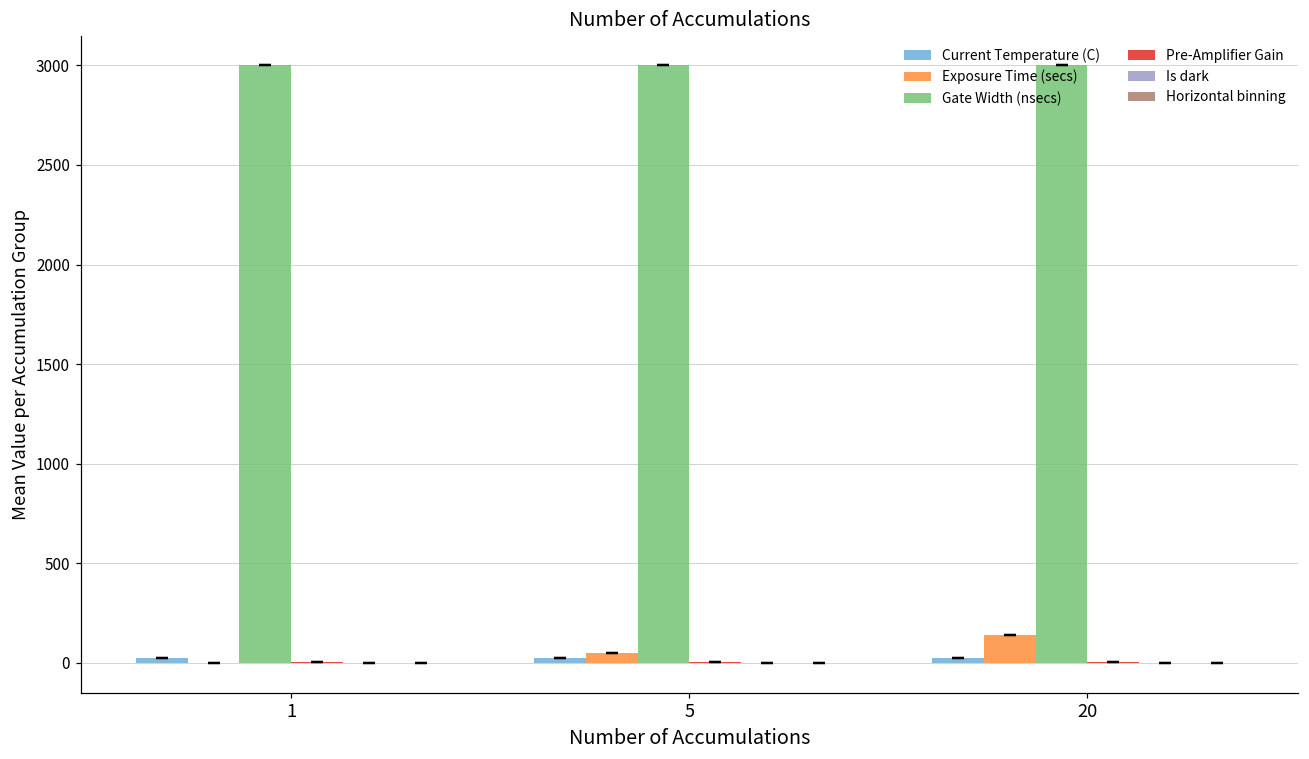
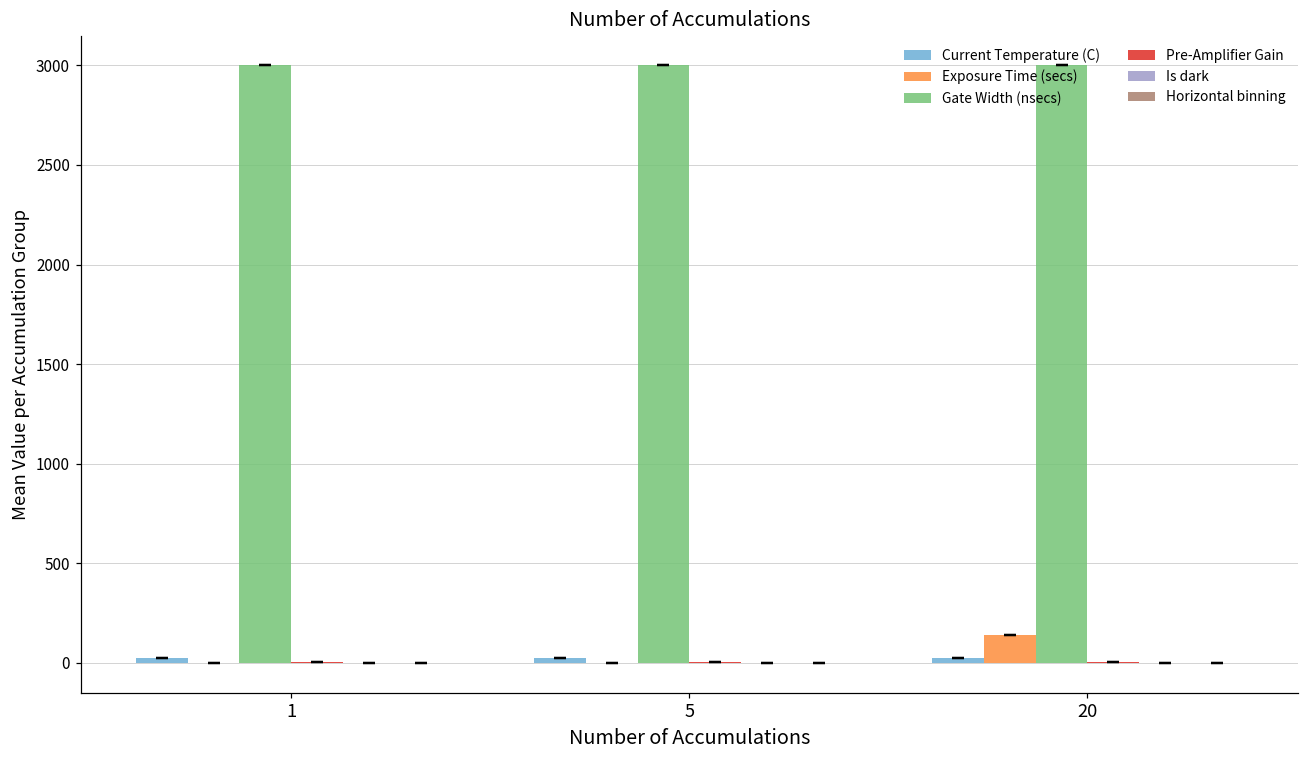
  {
    "Exposure Time (secs)": {
-     "5": 50,
+     "5": 0,
      "20": 140
    },
    "Gate Width (nsecs)": {
      "1": 3000,
      "5": 3000,
      "20": 3000
    }
  }
